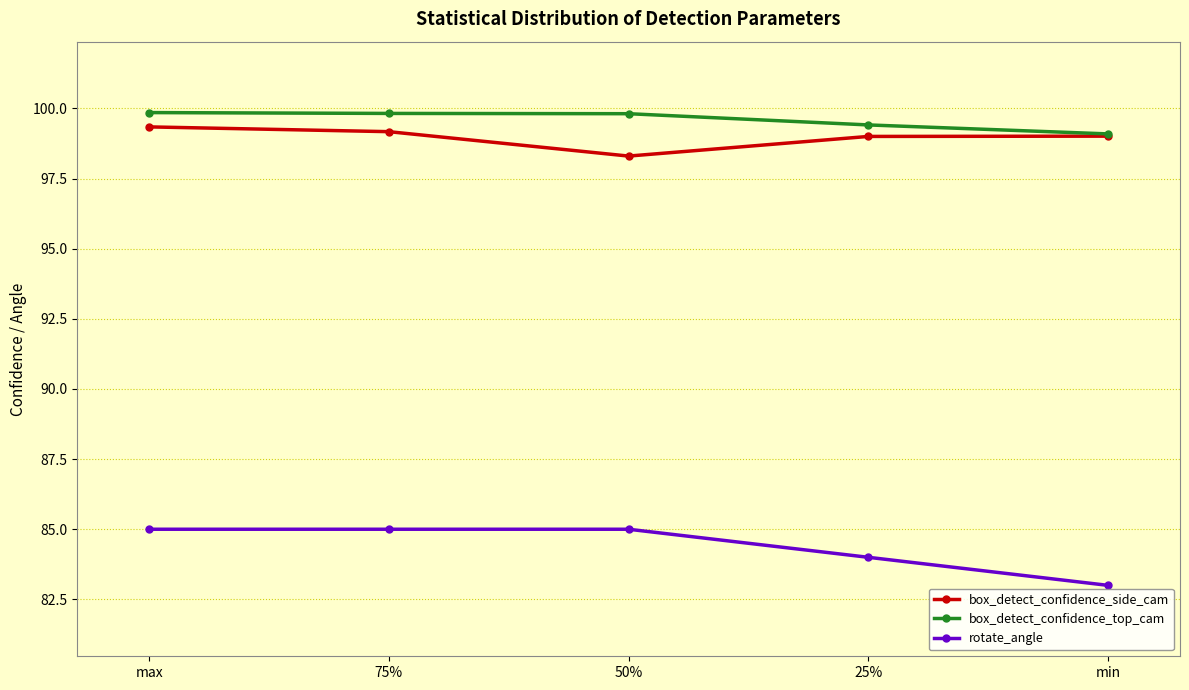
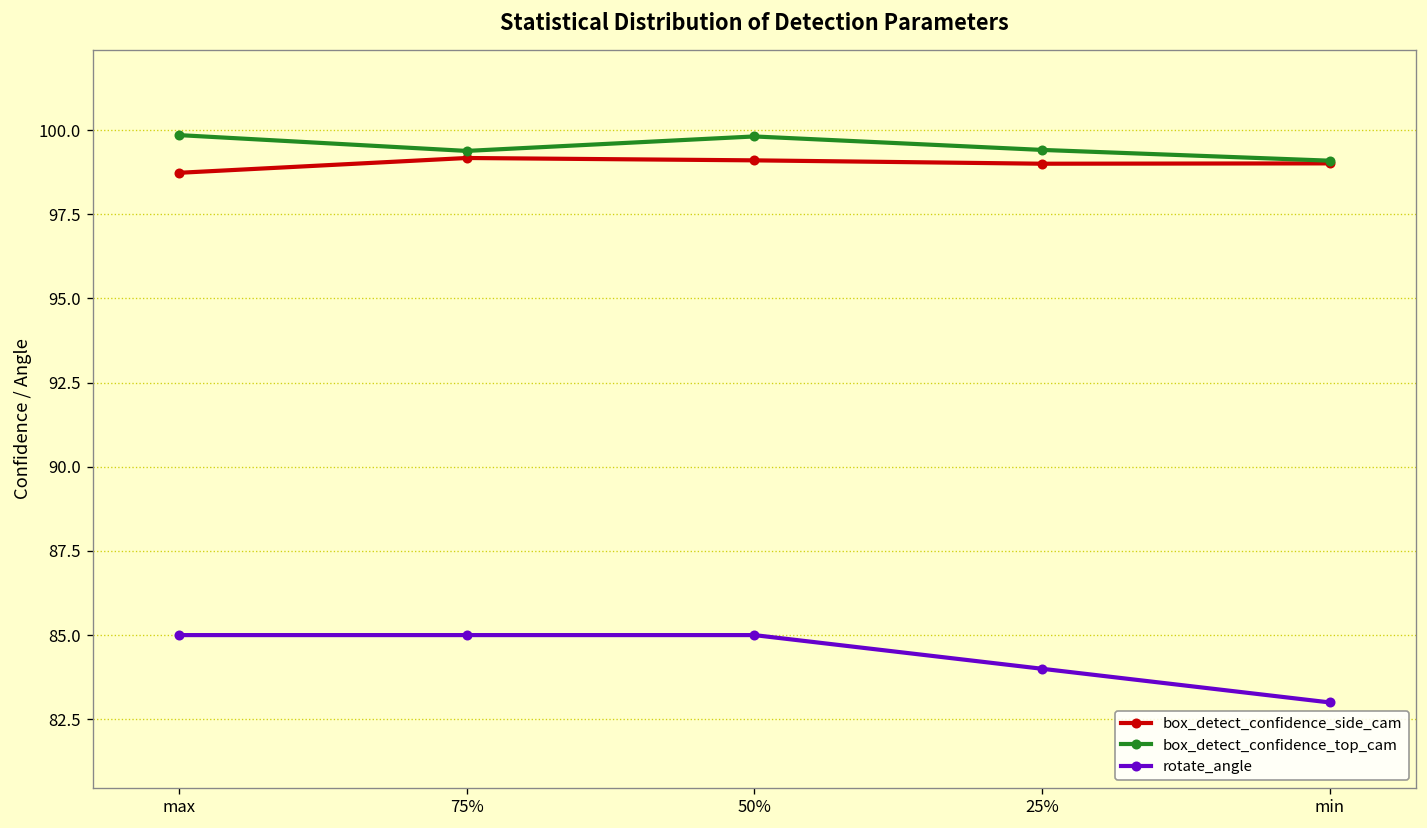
  {
    "box_detect_confidence_side_cam": {
-     "max": 99.3,
+     "max": 98.7,
      "75%": 99.2,
-     "50%": 98.3,
+     "50%": 99.1,
      "25%": 99.0
    },
    "box_detect_confidence_top_cam": {
      "max": 99.9,
-     "75%": 99.8,
+     "75%": 99.4,
      "50%": 99.8,
      "25%": 99.4
    },
    "rotate_angle": {
      "max": 85.0,
      "75%": 85.0,
      "50%": 85.0,
      "25%": 84.0,
      "min": 83.0
    }
  }
